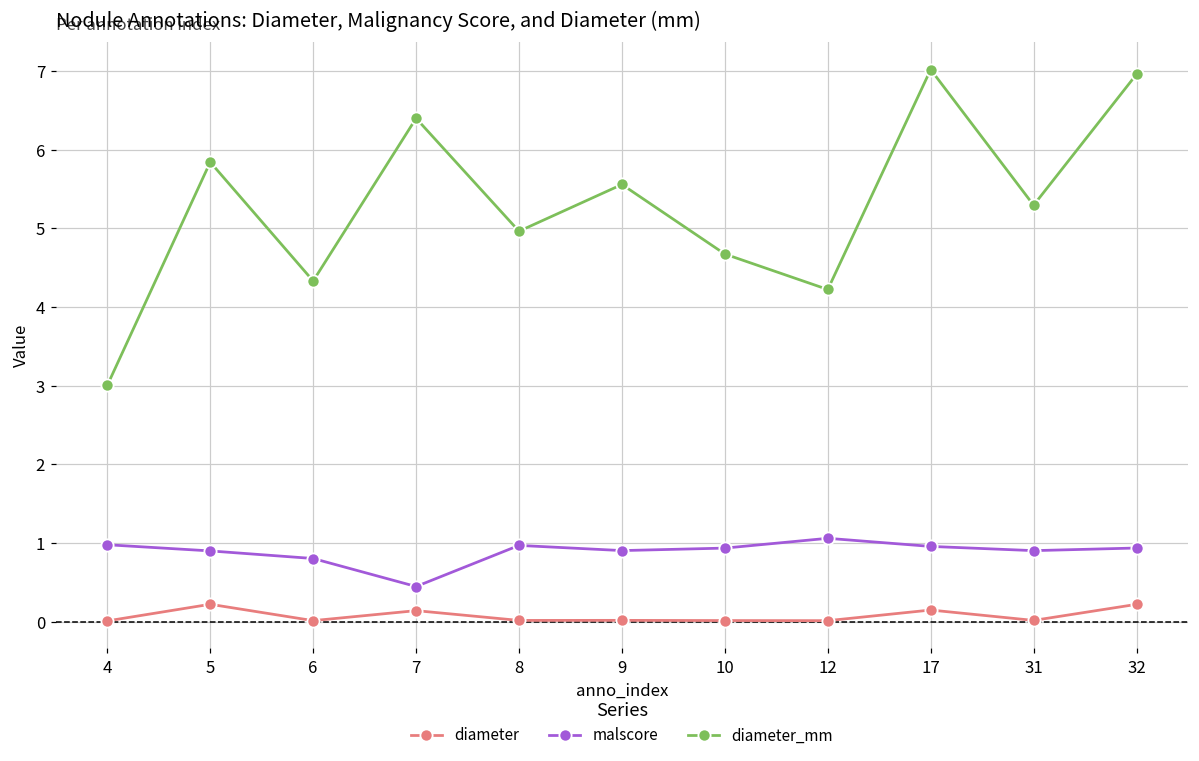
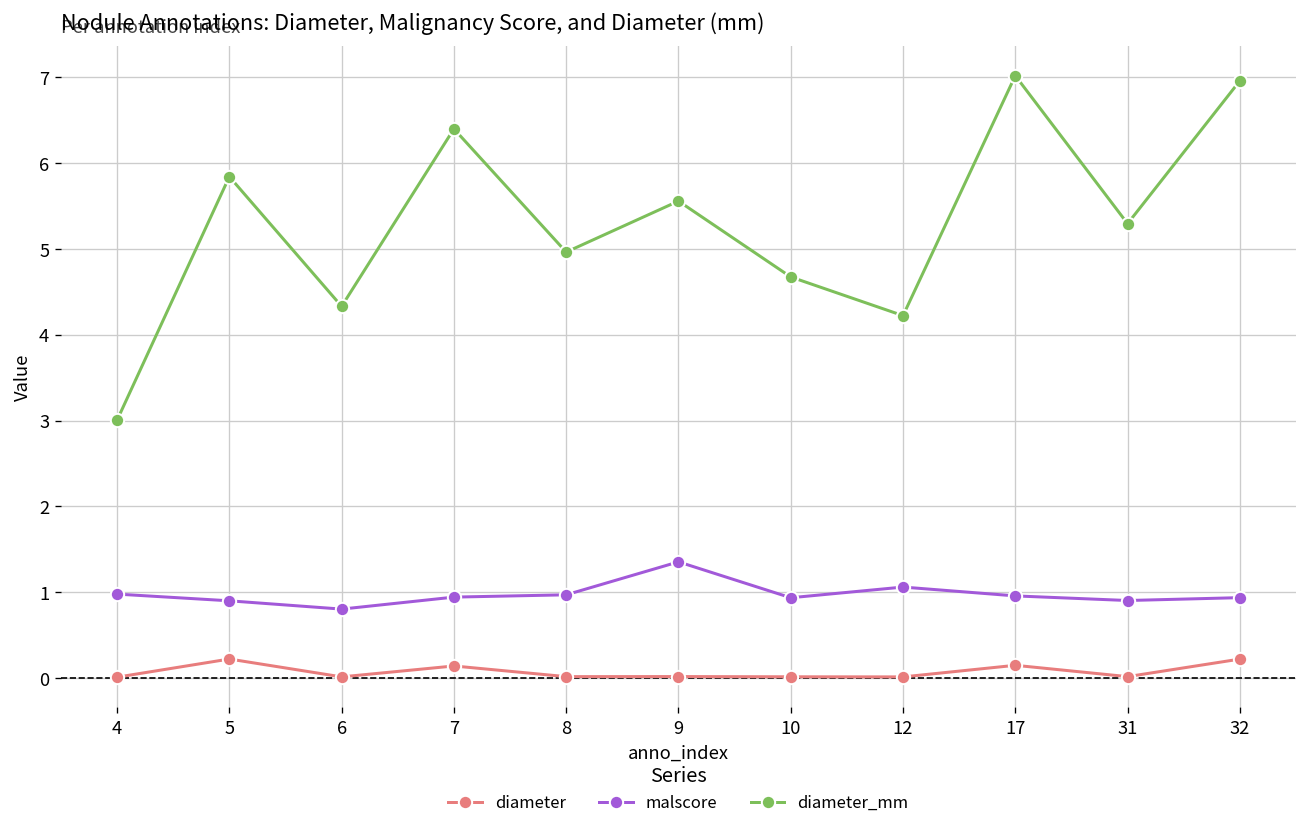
  {
    "diameter": {
      "4": 0.0,
      "5": 0.2,
      "6": 0.0,
      "7": 0.1,
      "8": 0.0,
      "9": 0.0,
      "10": 0.0,
      "12": 0.0,
      "17": 0.1,
      "31": 0.0,
      "32": 0.2
    },
    "malscore": {
      "4": 1.0,
      "5": 0.9,
      "6": 0.8,
-     "7": 0.4,
+     "7": 0.9,
      "8": 1.0,
-     "9": 0.9,
+     "9": 1.4,
      "10": 0.9,
      "12": 1.1,
      "17": 1.0,
      "31": 0.9,
      "32": 0.9
    },
    "diameter_mm": {
      "4": 3.0,
      "5": 5.8,
      "6": 4.3,
      "7": 6.4,
      "8": 5.0,
      "9": 5.6,
      "10": 4.7,
      "12": 4.2,
      "17": 7.0,
      "31": 5.3,
      "32": 7.0
    }
  }
